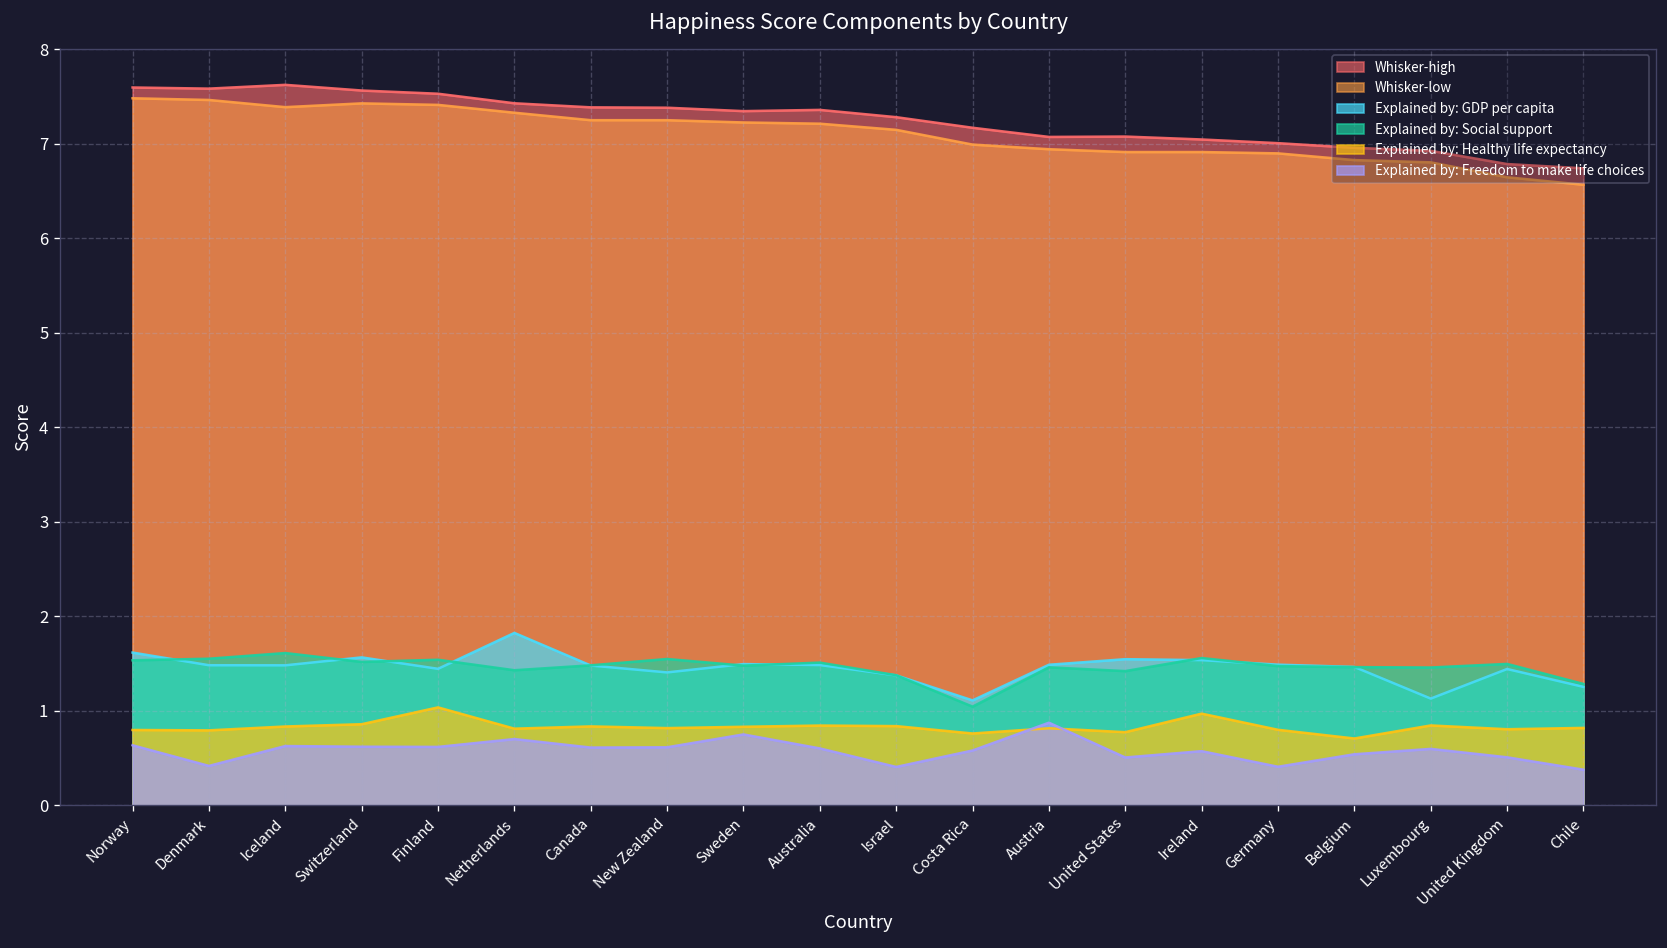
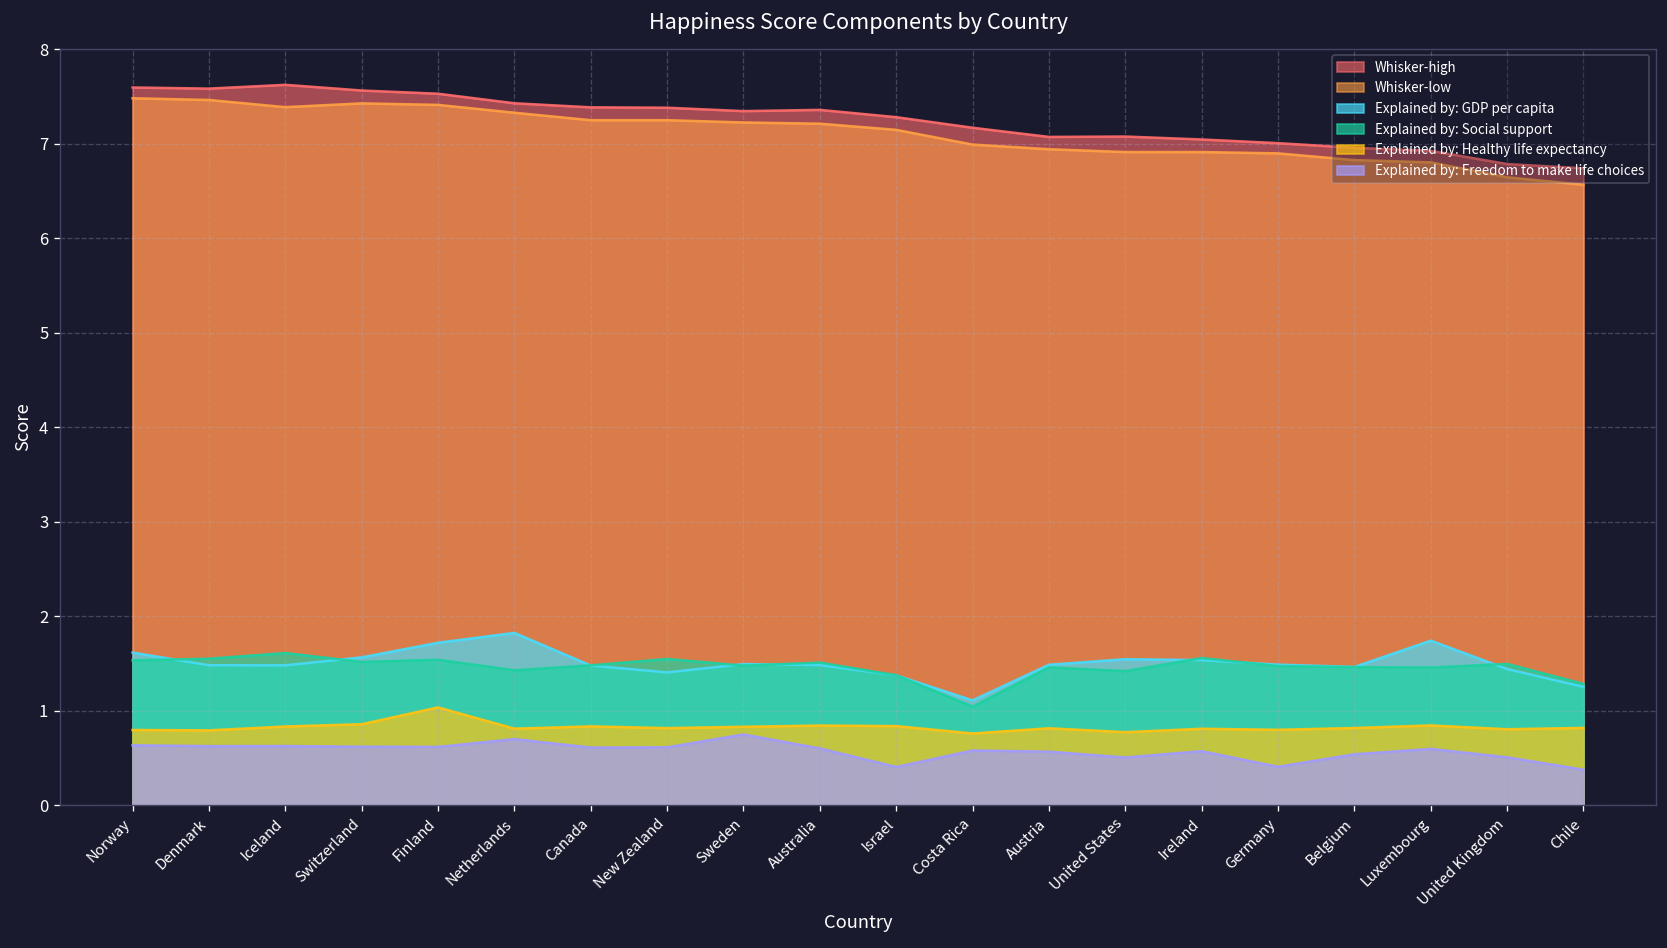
  {
    "Explained by: GDP per capita": {
      "Norway": 1.6,
      "Denmark": 1.5,
      "Iceland": 1.5,
      "Switzerland": 1.6,
-     "Finland": 1.4,
+     "Finland": 1.7,
      "Netherlands": 1.8,
      "New Zealand": 1.4,
      "Costa Rica": 1.1,
      "United States": 1.5,
-     "Luxembourg": 1.1,
+     "Luxembourg": 1.7,
      "United Kingdom": 1.4
    },
    "Explained by: Social support": {
      "Norway": 1.5,
      "Denmark": 1.6,
      "Iceland": 1.6,
      "Switzerland": 1.5,
      "Finland": 1.5,
      "Netherlands": 1.4,
      "New Zealand": 1.5,
      "Costa Rica": 1.0,
      "United States": 1.4,
      "Luxembourg": 1.5,
      "United Kingdom": 1.5
    },
    "Explained by: Healthy life expectancy": {
      "Norway": 0.8,
      "Denmark": 0.8,
      "Iceland": 0.8,
      "Switzerland": 0.9,
      "Finland": 1.0,
      "Netherlands": 0.8,
      "Canada": 0.8,
      "New Zealand": 0.8,
      "Sweden": 0.8,
      "Australia": 0.8,
      "Israel": 0.8,
      "Costa Rica": 0.8,
      "Austria": 0.8,
      "United States": 0.8,
-     "Ireland": 1.0,
+     "Ireland": 0.8,
      "Germany": 0.8,
-     "Belgium": 0.7,
+     "Belgium": 0.8,
      "Luxembourg": 0.8,
      "United Kingdom": 0.8,
      "Chile": 0.8
    },
    "Explained by: Freedom to make life choices": {
      "Norway": 0.6,
-     "Denmark": 0.4,
+     "Denmark": 0.6,
      "Iceland": 0.6,
      "Switzerland": 0.6,
      "Finland": 0.6,
      "Netherlands": 0.7,
      "Canada": 0.6,
      "New Zealand": 0.6,
      "Sweden": 0.8,
      "Australia": 0.6,
      "Israel": 0.4,
      "Costa Rica": 0.6,
-     "Austria": 0.9,
+     "Austria": 0.6,
      "United States": 0.5,
      "Ireland": 0.6,
      "Germany": 0.4,
      "Belgium": 0.5,
      "Luxembourg": 0.6,
      "United Kingdom": 0.5,
      "Chile": 0.4
    }
  }
